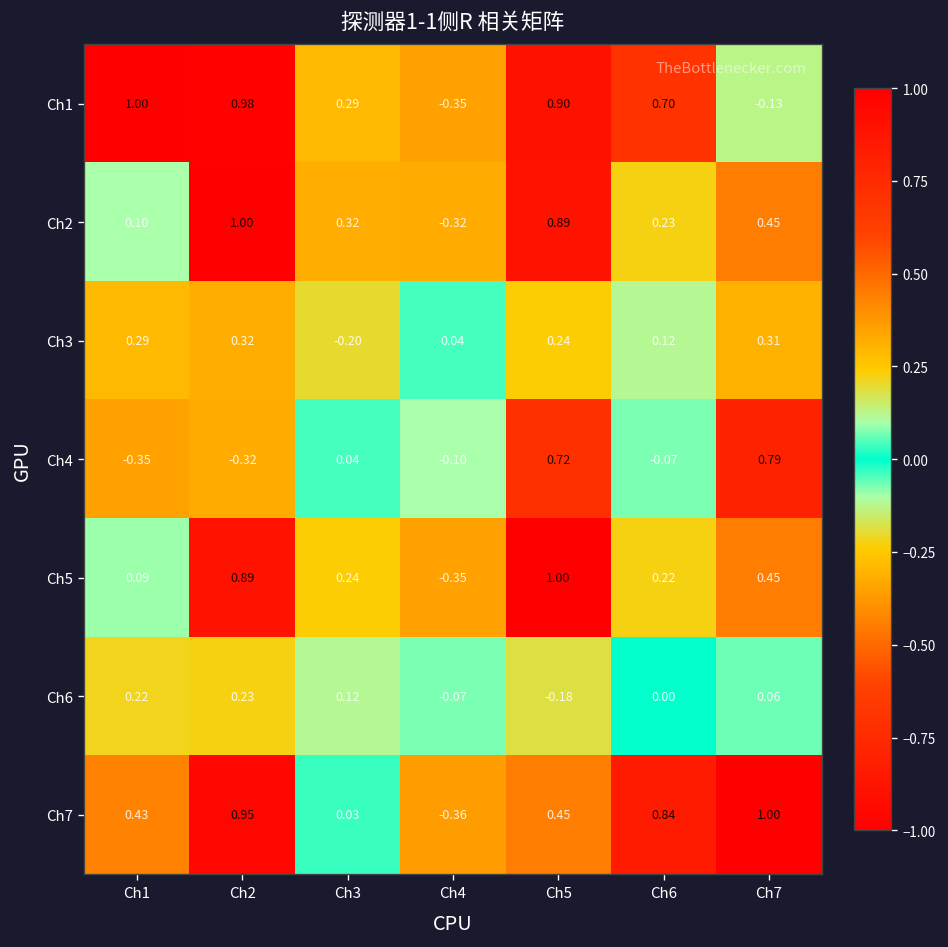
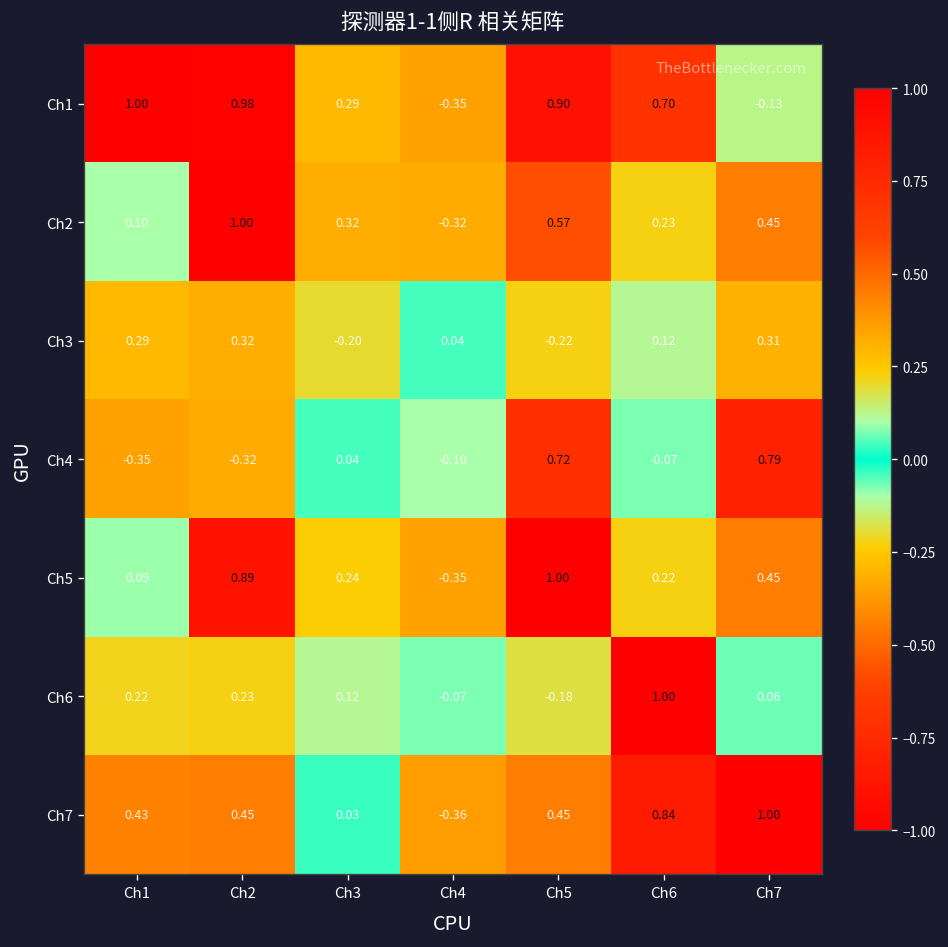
  {
    "Ch1": {
      "Ch1": 1.00,
      "Ch2": 0.98,
      "Ch3": 0.29,
      "Ch4": -0.35,
      "Ch5": 0.90,
      "Ch6": 0.70
    },
    "Ch2": {
      "Ch1": 0.10,
      "Ch2": 1.00,
      "Ch3": 0.32,
      "Ch4": -0.32,
-     "Ch5": 0.89,
+     "Ch5": 0.57,
      "Ch6": 0.23,
      "Ch7": 0.45
    },
    "Ch3": {
      "Ch1": 0.29,
      "Ch2": 0.32,
      "Ch3": -0.20,
      "Ch4": 0.04,
-     "Ch5": 0.24,
+     "Ch5": -0.22,
      "Ch6": 0.12,
      "Ch7": 0.31
    },
    "Ch4": {
      "Ch1": -0.35,
      "Ch2": -0.32,
      "Ch3": 0.04,
      "Ch4": -0.10,
      "Ch5": 0.72,
      "Ch6": -0.07,
      "Ch7": 0.79
    },
    "Ch5": {
      "Ch1": 0.09,
      "Ch2": 0.89,
      "Ch3": 0.24,
      "Ch4": -0.35,
      "Ch5": 1.00,
      "Ch6": 0.22,
      "Ch7": 0.45
    },
    "Ch6": {
      "Ch1": 0.22,
      "Ch2": 0.23,
      "Ch3": 0.12,
      "Ch4": -0.07,
      "Ch5": -0.18,
-     "Ch6": 0.00,
+     "Ch6": 1.00,
      "Ch7": 0.06
    },
    "Ch7": {
      "Ch1": 0.43,
-     "Ch2": 0.95,
+     "Ch2": 0.45,
      "Ch3": 0.03,
      "Ch4": -0.36,
      "Ch5": 0.45,
      "Ch6": 0.84,
      "Ch7": 1.00
    }
  }
